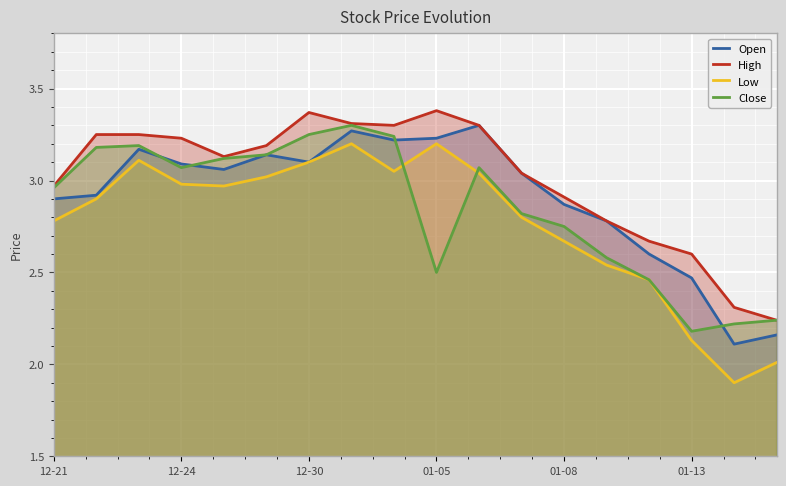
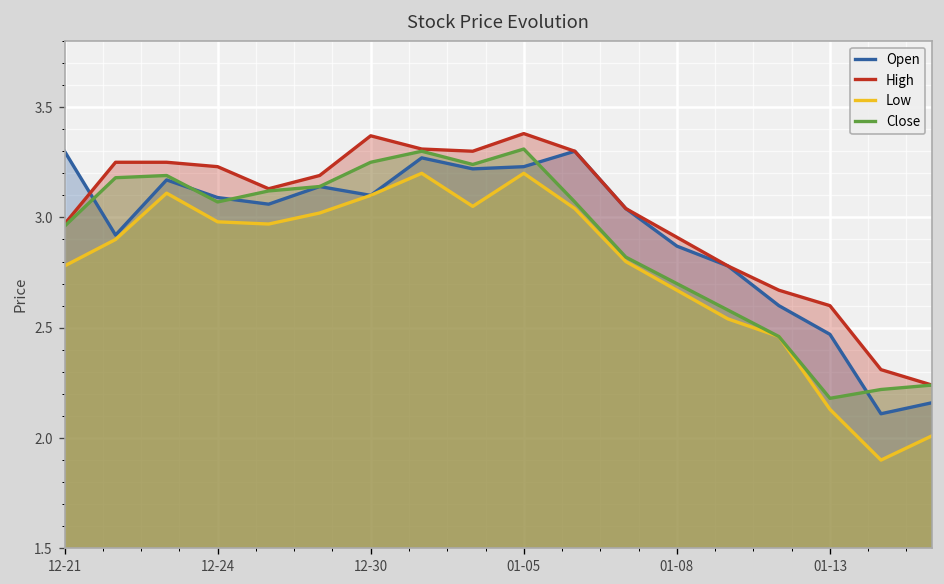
  {
    "Open": {
-     "12-21": 2.9,
+     "12-21": 3.3,
      "12-24": 3.1,
      "01-05": 3.23,
      "01-08": 2.87,
      "01-13": 2.47
    },
    "High": {
      "12-24": 3.23,
      "12-30": 3.37,
      "01-05": 3.38,
      "01-08": 2.91,
      "01-13": 2.60
    },
    "Low": {
      "12-21": 2.78,
      "12-24": 2.98,
      "01-05": 3.20,
      "01-08": 2.67,
      "01-13": 2.13
    },
    "Close": {
      "12-24": 3.07,
      "12-30": 3.25,
-     "01-05": 2.50,
-     "01-08": 2.75,
+     "01-05": 3.31,
+     "01-08": 2.70,
      "01-13": 2.18
    }
  }
